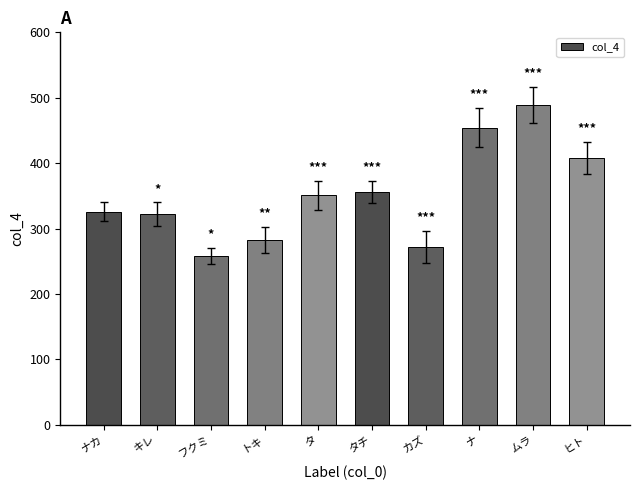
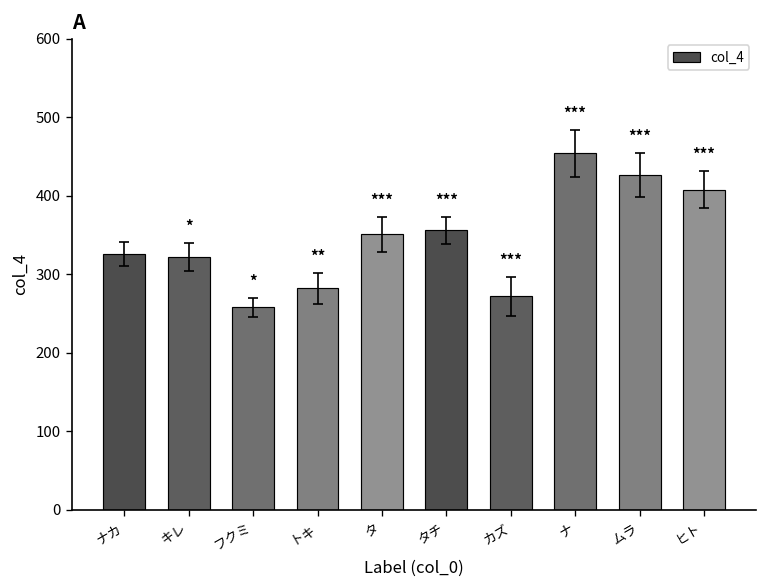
  {
    "col_4": {
      "ナカ": 330,
      "キレ": 320,
      "フクミ": 260,
      "トキ": 280,
      "タ": 350,
      "タチ": 360,
      "カズ": 270,
      "ナ": 450,
-     "ムラ": 490,
+     "ムラ": 430,
      "ヒト": 410
    }
  }
